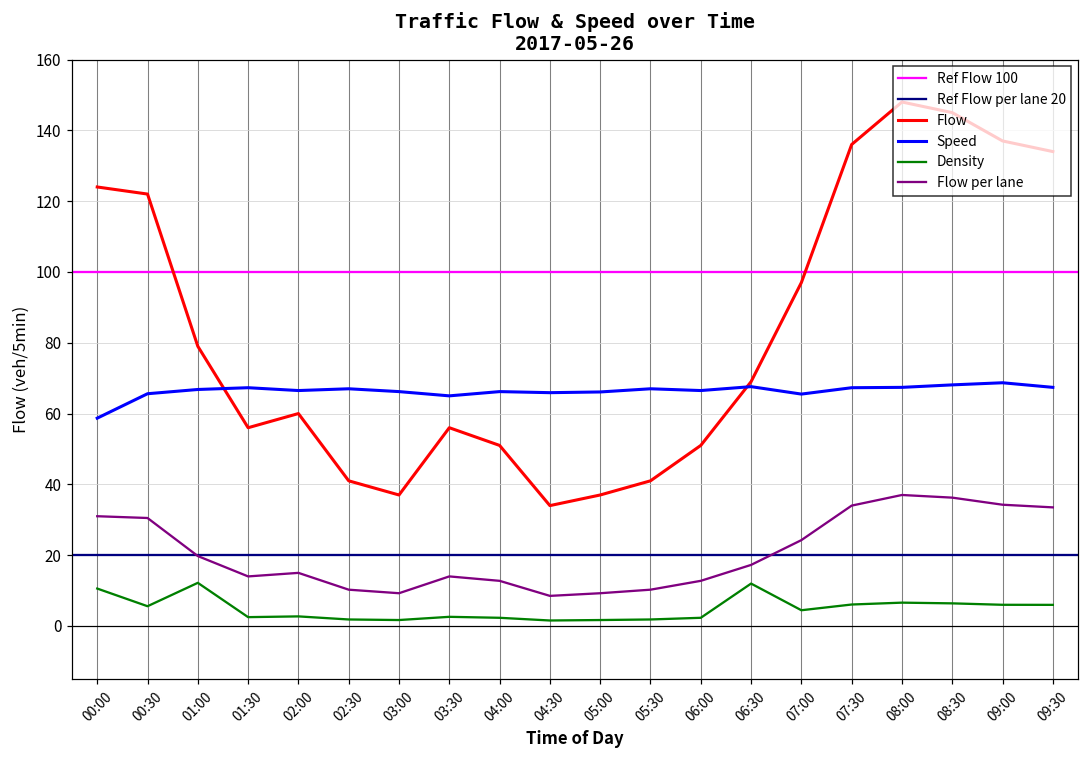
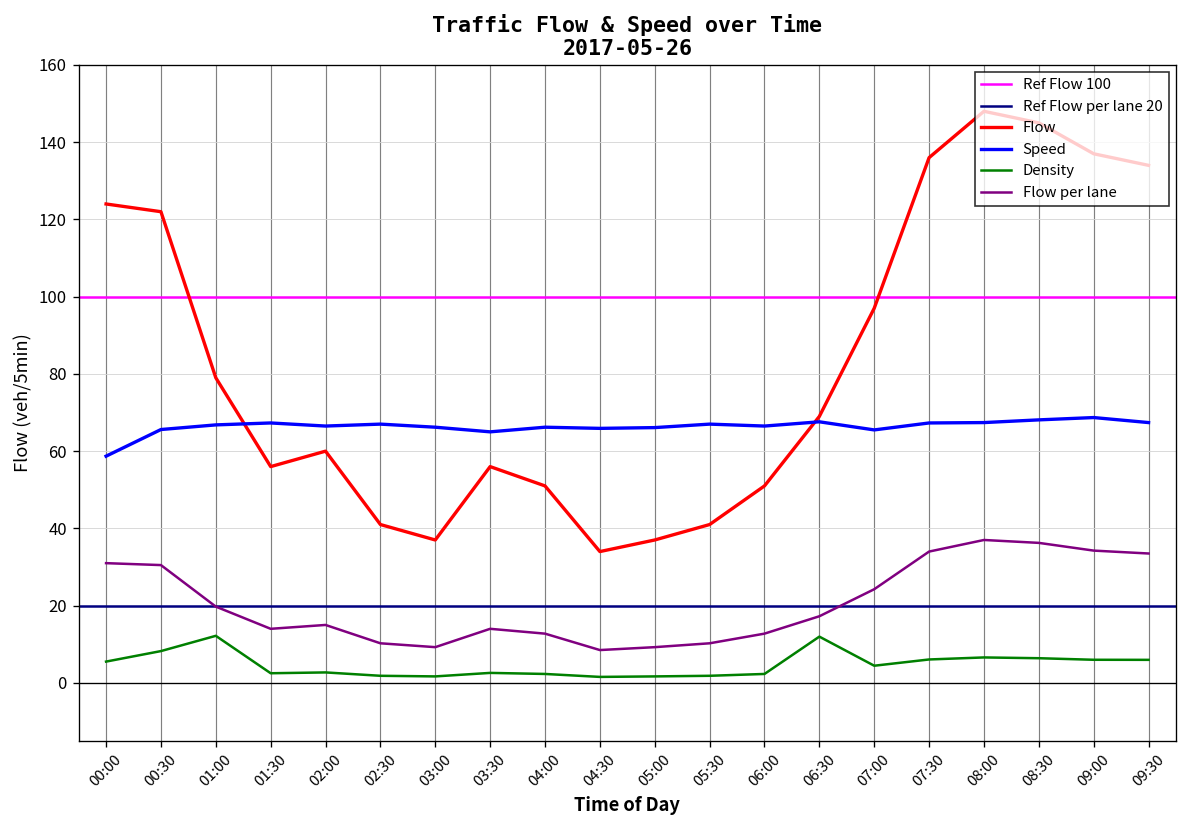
  {
    "Flow": {
      "00:00": 124,
      "00:30": 122,
      "01:00": 79,
      "01:30": 56,
      "02:00": 60,
      "02:30": 41,
      "03:00": 37,
      "03:30": 56,
      "04:00": 51,
      "04:30": 34,
      "05:00": 37,
      "05:30": 41,
      "06:00": 51,
      "06:30": 69,
      "07:00": 97,
      "07:30": 136
    },
    "Speed": {
      "00:00": 59,
      "00:30": 66,
      "01:00": 67,
      "01:30": 67,
      "02:00": 67,
      "02:30": 67,
      "03:00": 66,
      "03:30": 65,
      "04:00": 66,
      "04:30": 66,
      "05:00": 66,
      "05:30": 67,
      "06:00": 67,
      "06:30": 68,
      "07:00": 66,
      "07:30": 67,
      "08:00": 67,
      "08:30": 68,
      "09:00": 69,
      "09:30": 67
    },
    "Density": {
-     "00:00": 11,
-     "00:30": 6,
+     "00:00": 6,
+     "00:30": 8,
      "01:00": 12,
      "01:30": 2,
      "02:00": 3,
      "02:30": 2,
      "03:00": 2,
      "03:30": 3,
      "04:00": 2,
      "04:30": 2,
      "05:00": 2,
      "05:30": 2,
      "06:00": 2,
      "06:30": 12,
      "07:00": 4,
      "07:30": 6,
      "08:00": 7,
      "08:30": 6,
      "09:00": 6,
      "09:30": 6
    },
    "Flow per lane": {
      "00:00": 31,
      "00:30": 31,
      "01:00": 20,
      "01:30": 14,
      "02:00": 15,
      "02:30": 10,
      "03:00": 9,
      "03:30": 14,
      "04:00": 13,
      "04:30": 9,
      "05:00": 9,
      "05:30": 10,
      "06:00": 13,
      "06:30": 17,
      "07:00": 24,
      "07:30": 34,
      "08:00": 37,
      "08:30": 36,
      "09:00": 34,
      "09:30": 34
    }
  }
